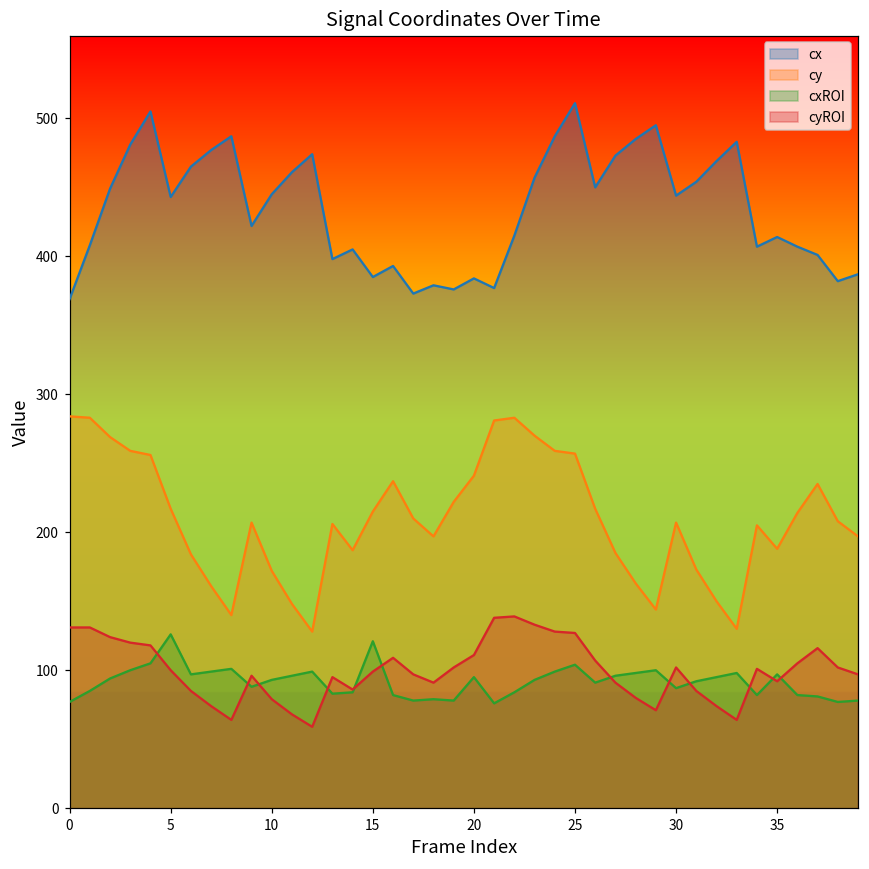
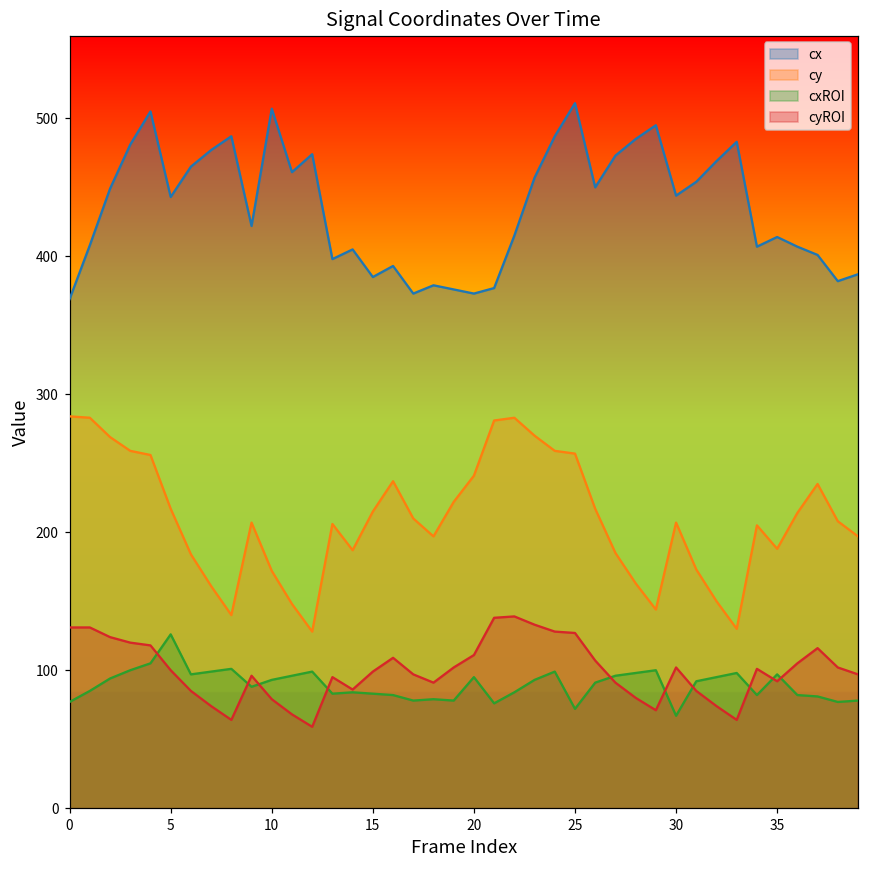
  {
    "cx": {
      "0": 369,
      "5": 443,
-     "10": 445,
+     "10": 507,
      "15": 385,
-     "20": 384,
+     "20": 373,
      "25": 511,
      "30": 444,
      "35": 414
    },
    "cxROI": {
      "0": 77,
      "5": 126,
      "10": 93,
-     "15": 121,
+     "15": 83,
      "20": 95,
-     "25": 104,
-     "30": 87,
+     "25": 72,
+     "30": 67,
      "35": 97
    }
  }
